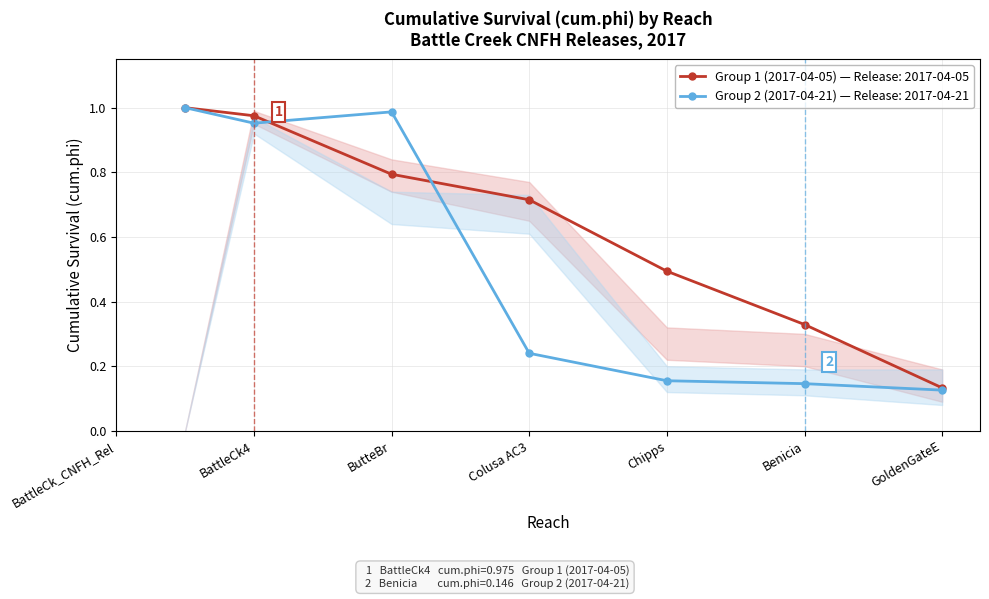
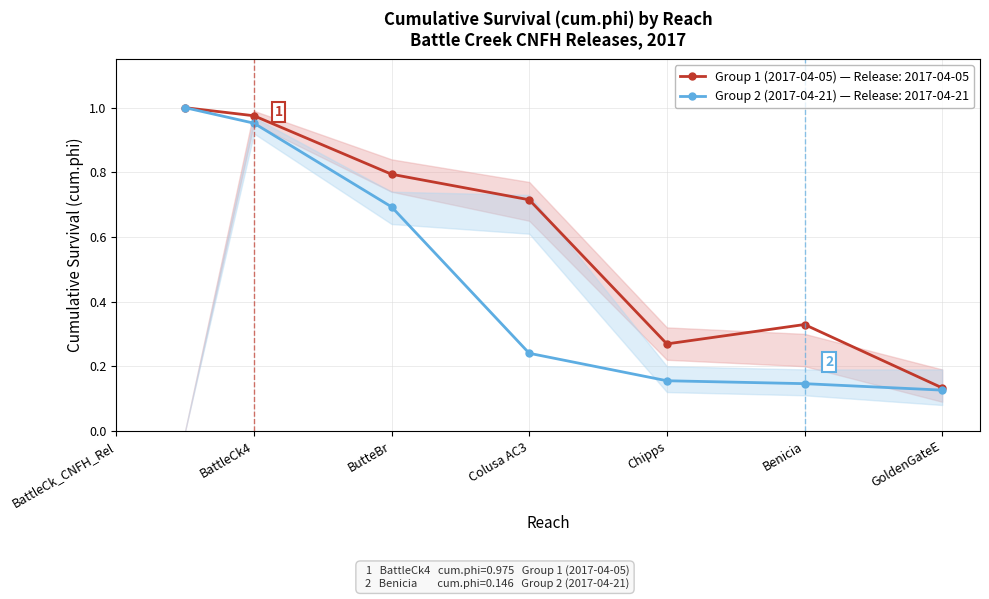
  {
    "Group 1 (2017-04-05) — Release: 2017-04-05": {
      "ButteBr": 0.79,
      "Colusa AC3": 0.72,
-     "Chipps": 0.49,
+     "Chipps": 0.27,
      "Benicia": 0.33
    },
    "Group 2 (2017-04-21) — Release: 2017-04-21": {
-     "ButteBr": 0.99,
+     "ButteBr": 0.69,
      "Colusa AC3": 0.24,
      "Chipps": 0.16,
      "Benicia": 0.15
    }
  }
